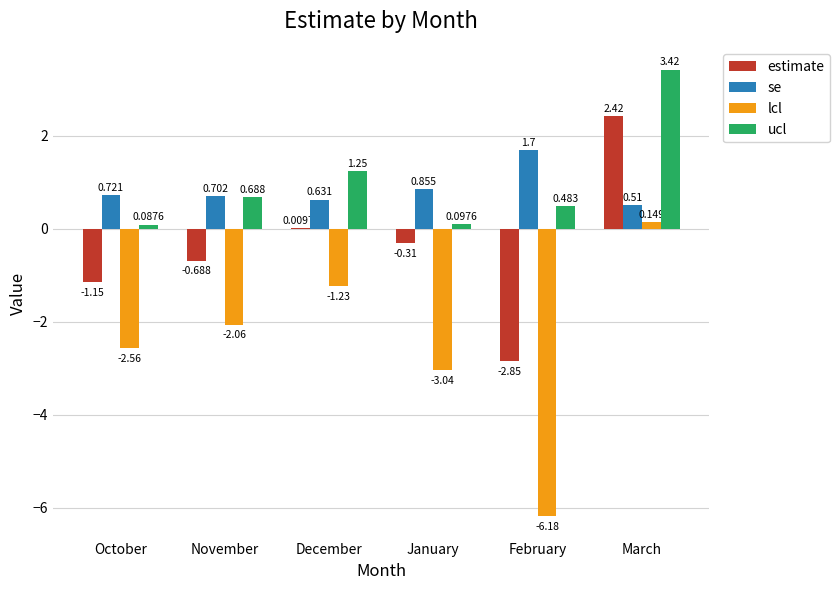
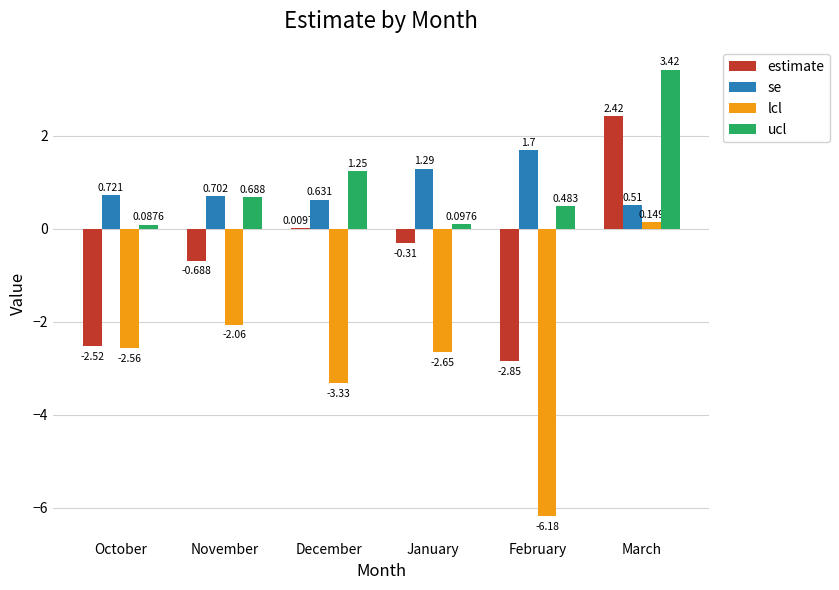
  {
    "estimate": {
-     "October": -1.15,
+     "October": -2.52,
      "November": -0.688,
      "December": 0.00972,
      "January": -0.31,
      "February": -2.85,
      "March": 2.42
    },
    "se": {
      "October": 0.721,
      "November": 0.702,
      "December": 0.631,
-     "January": 0.855,
+     "January": 1.29,
      "February": 1.7,
      "March": 0.51
    },
    "lcl": {
      "October": -2.56,
      "November": -2.06,
-     "December": -1.23,
-     "January": -3.04,
+     "December": -3.33,
+     "January": -2.65,
      "February": -6.18,
      "March": 0.149
    },
    "ucl": {
      "October": 0.0876,
      "November": 0.688,
      "December": 1.25,
      "January": 0.0976,
      "February": 0.483,
      "March": 3.42
    }
  }
